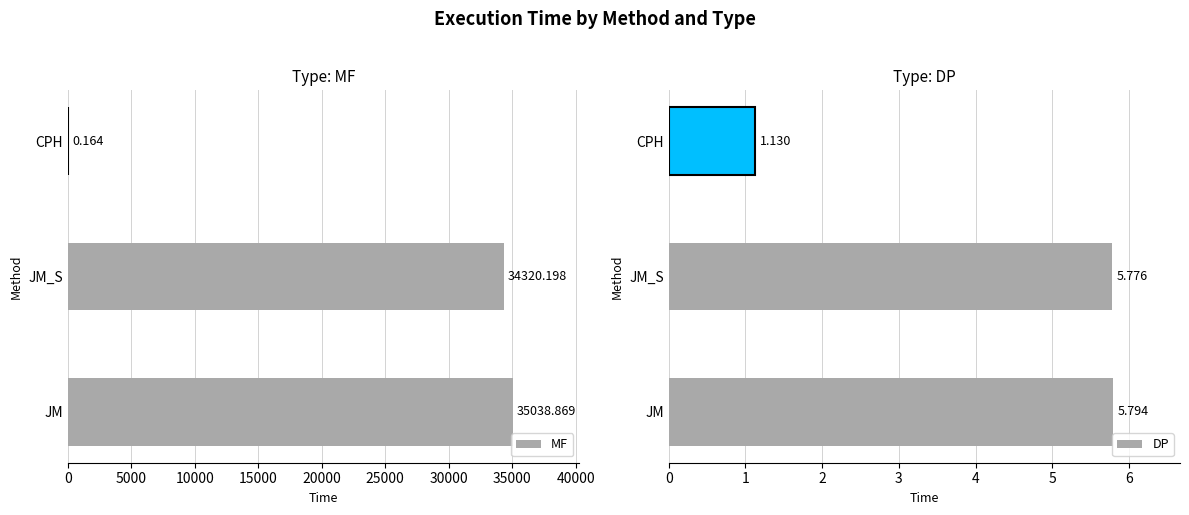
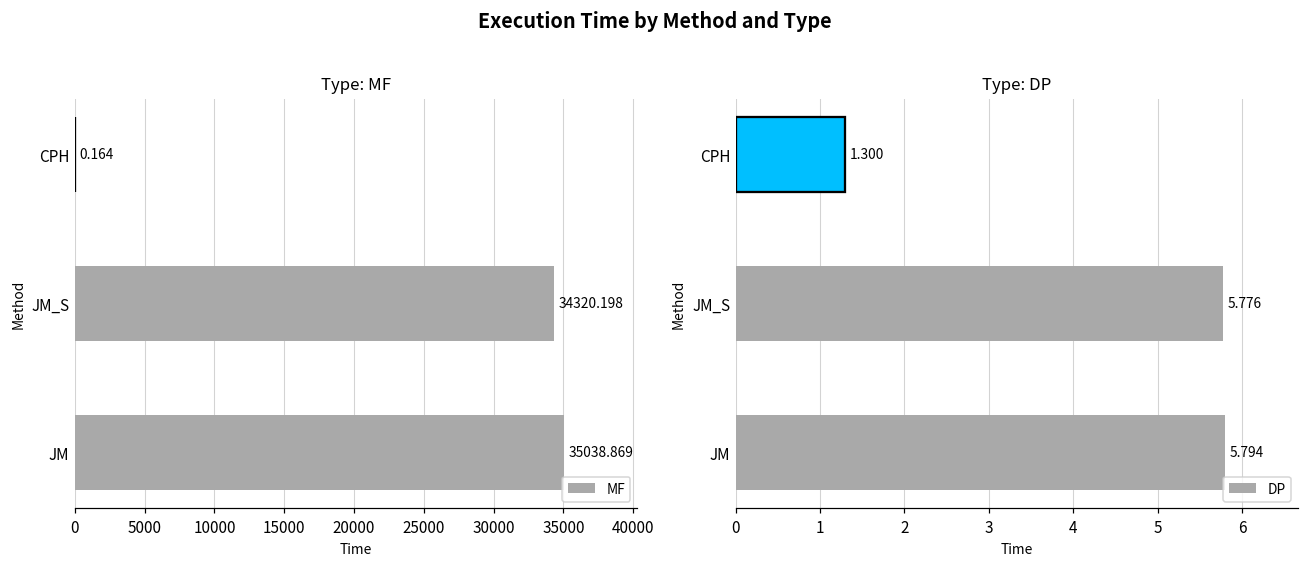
  {
    "Type: MF": {
      "CPH": 0.164,
      "JM_S": 34320.198,
      "JM": 35038.869
    },
    "Type: DP": {
-     "CPH": 1.130,
+     "CPH": 1.300,
      "JM_S": 5.776,
      "JM": 5.794
    }
  }
